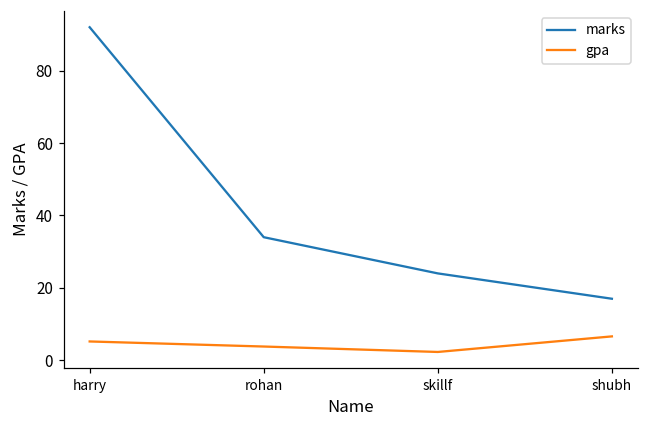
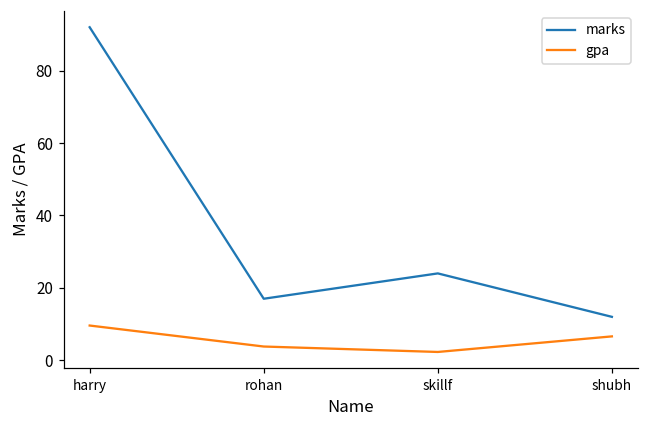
  {
    "marks": {
      "harry": 92,
-     "rohan": 34,
+     "rohan": 17,
      "skillf": 24,
-     "shubh": 17
+     "shubh": 12
    },
    "gpa": {
-     "harry": 5,
+     "harry": 10,
      "rohan": 4,
      "skillf": 2,
      "shubh": 7
    }
  }
